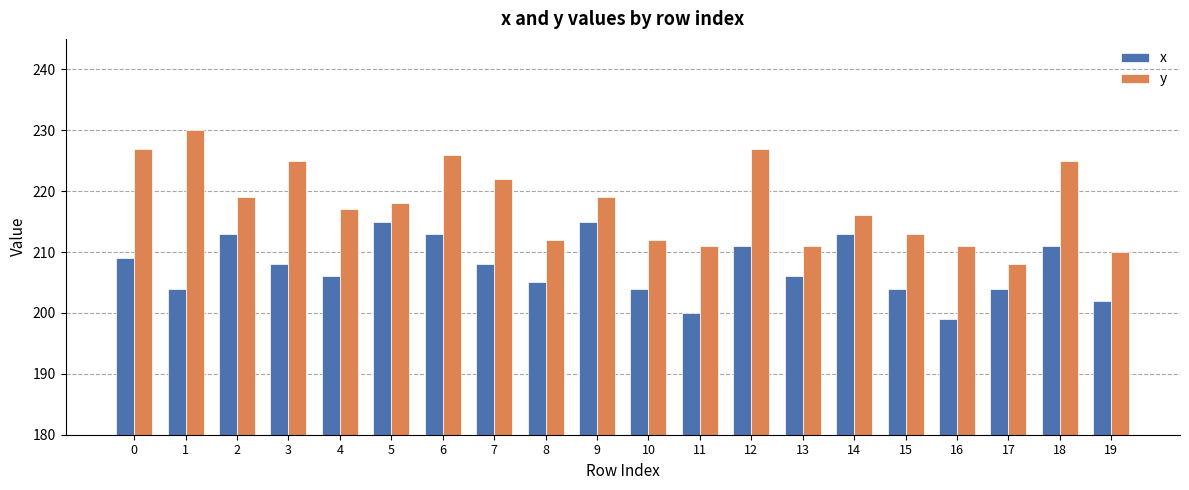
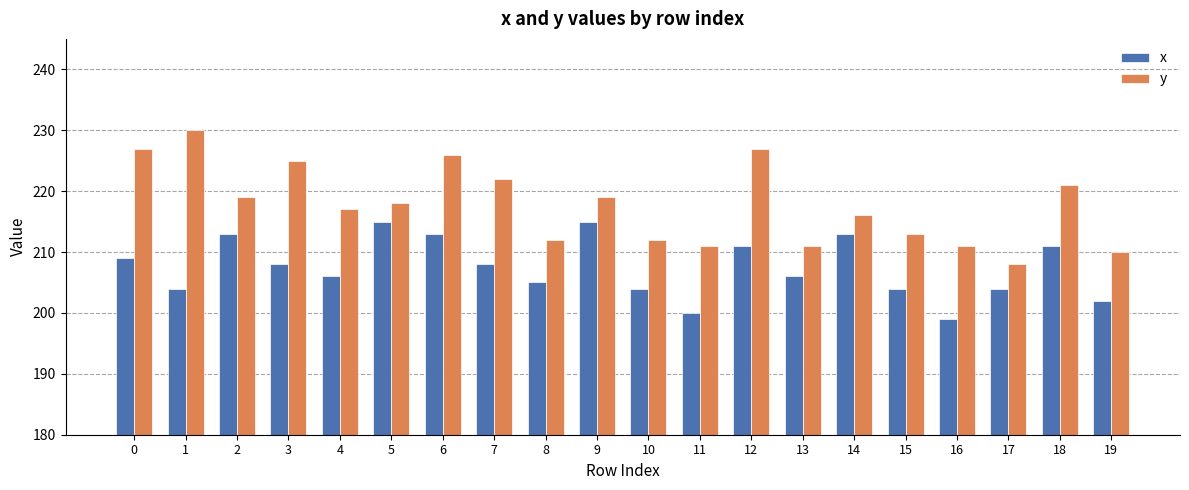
  {
    "x": {
      "0": 209,
      "1": 204,
      "2": 213,
      "3": 208,
      "4": 206,
      "5": 215,
      "6": 213,
      "7": 208,
      "8": 205,
      "9": 215,
      "10": 204,
      "11": 200,
      "12": 211,
      "13": 206,
      "14": 213,
      "15": 204,
      "16": 199,
      "17": 204,
      "18": 211,
      "19": 202
    },
    "y": {
      "0": 227,
      "1": 230,
      "2": 219,
      "3": 225,
      "4": 217,
      "5": 218,
      "6": 226,
      "7": 222,
      "8": 212,
      "9": 219,
      "10": 212,
      "11": 211,
      "12": 227,
      "13": 211,
      "14": 216,
      "15": 213,
      "16": 211,
      "17": 208,
-     "18": 225,
+     "18": 221,
      "19": 210
    }
  }
